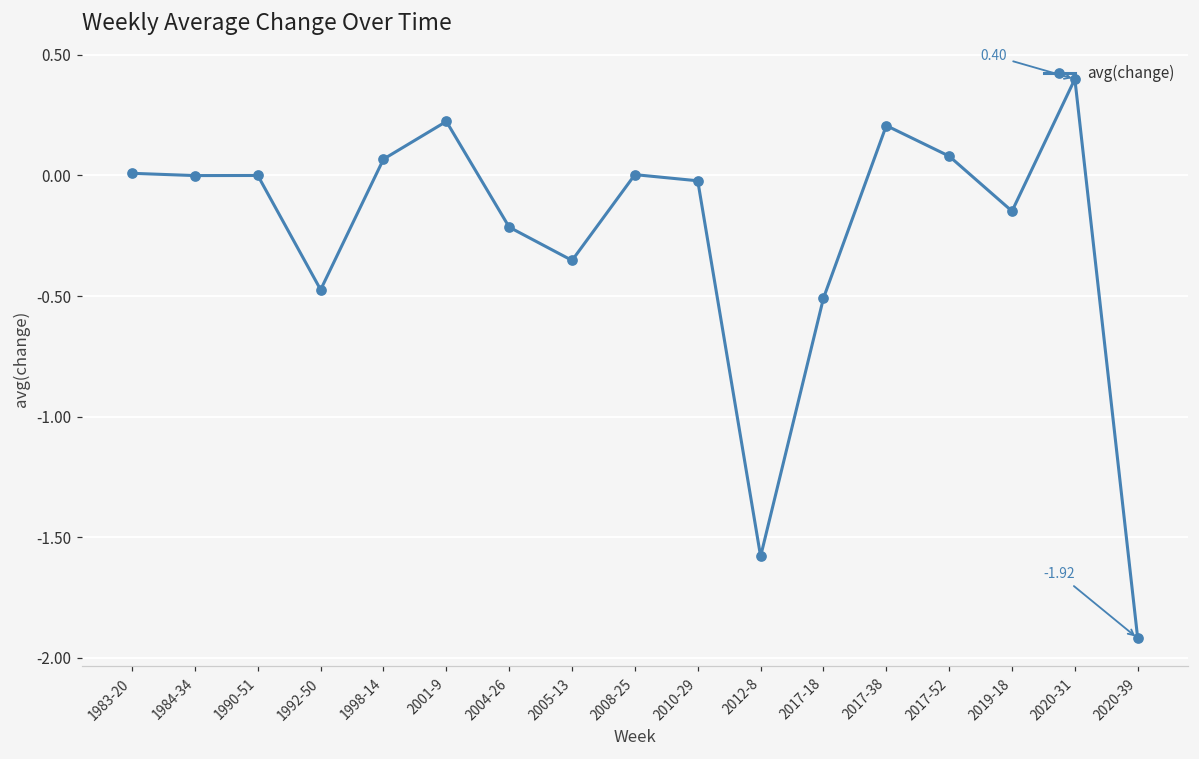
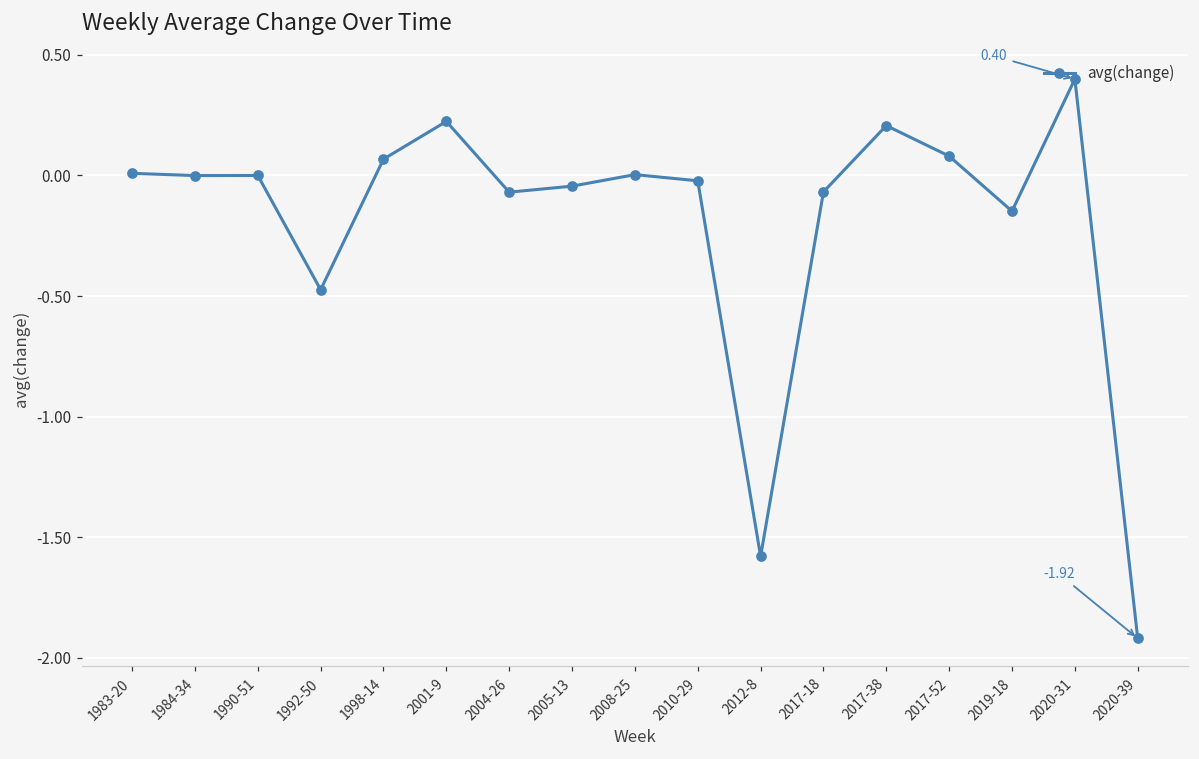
  {
    "1983-20": 0.01,
    "1984-34": 0.00,
    "1990-51": 0.00,
    "1992-50": -0.47,
    "1998-14": 0.07,
    "2001-9": 0.22,
-   "2004-26": -0.21,
-   "2005-13": -0.35,
+   "2004-26": -0.07,
+   "2005-13": -0.04,
    "2008-25": 0.00,
    "2010-29": -0.02,
    "2012-8": -1.58,
-   "2017-18": -0.51,
+   "2017-18": -0.07,
    "2017-38": 0.21,
    "2017-52": 0.08,
    "2019-18": -0.15
  }
